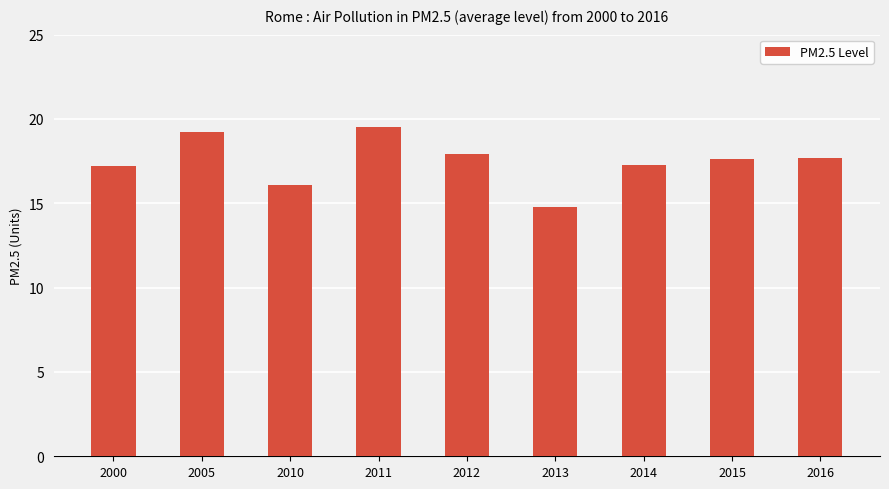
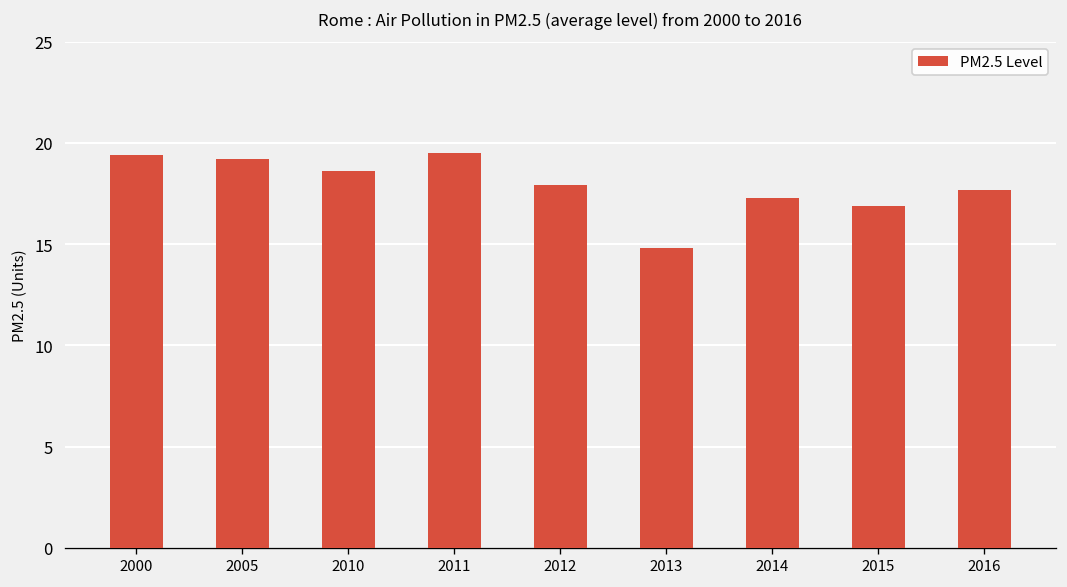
  {
-   "2000": 17.2,
+   "2000": 19.4,
    "2005": 19.2,
-   "2010": 16.1,
+   "2010": 18.6,
    "2011": 19.5,
    "2012": 17.9,
    "2013": 14.8,
    "2014": 17.3,
-   "2015": 17.6,
+   "2015": 16.9,
    "2016": 17.7
  }
